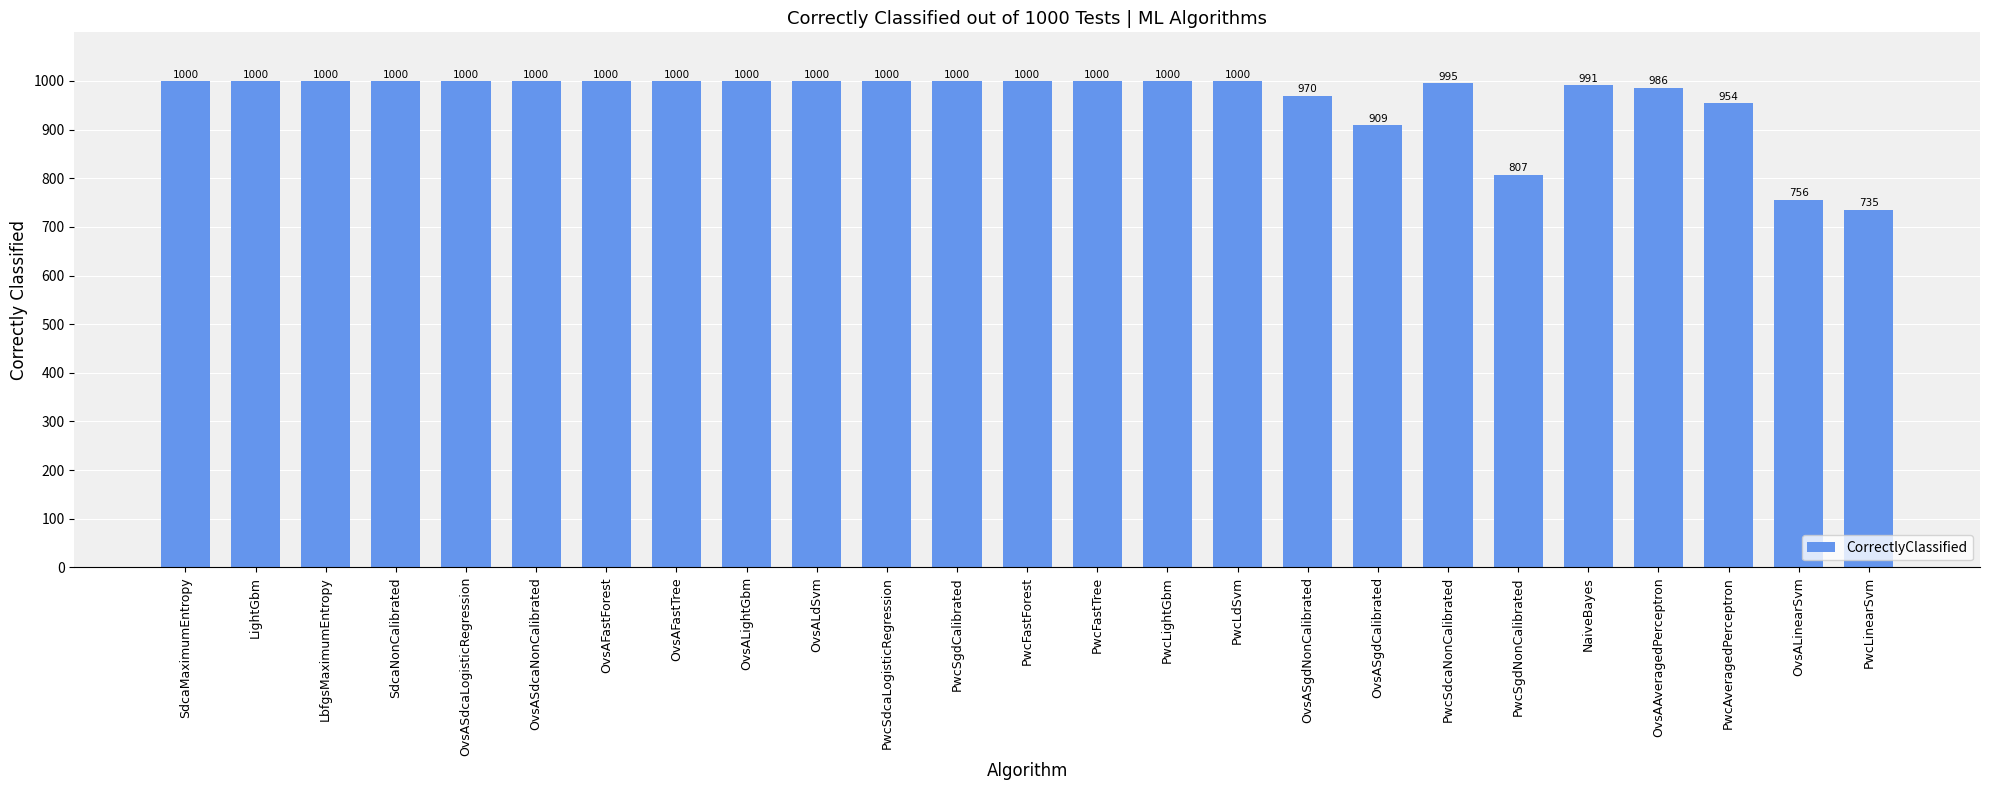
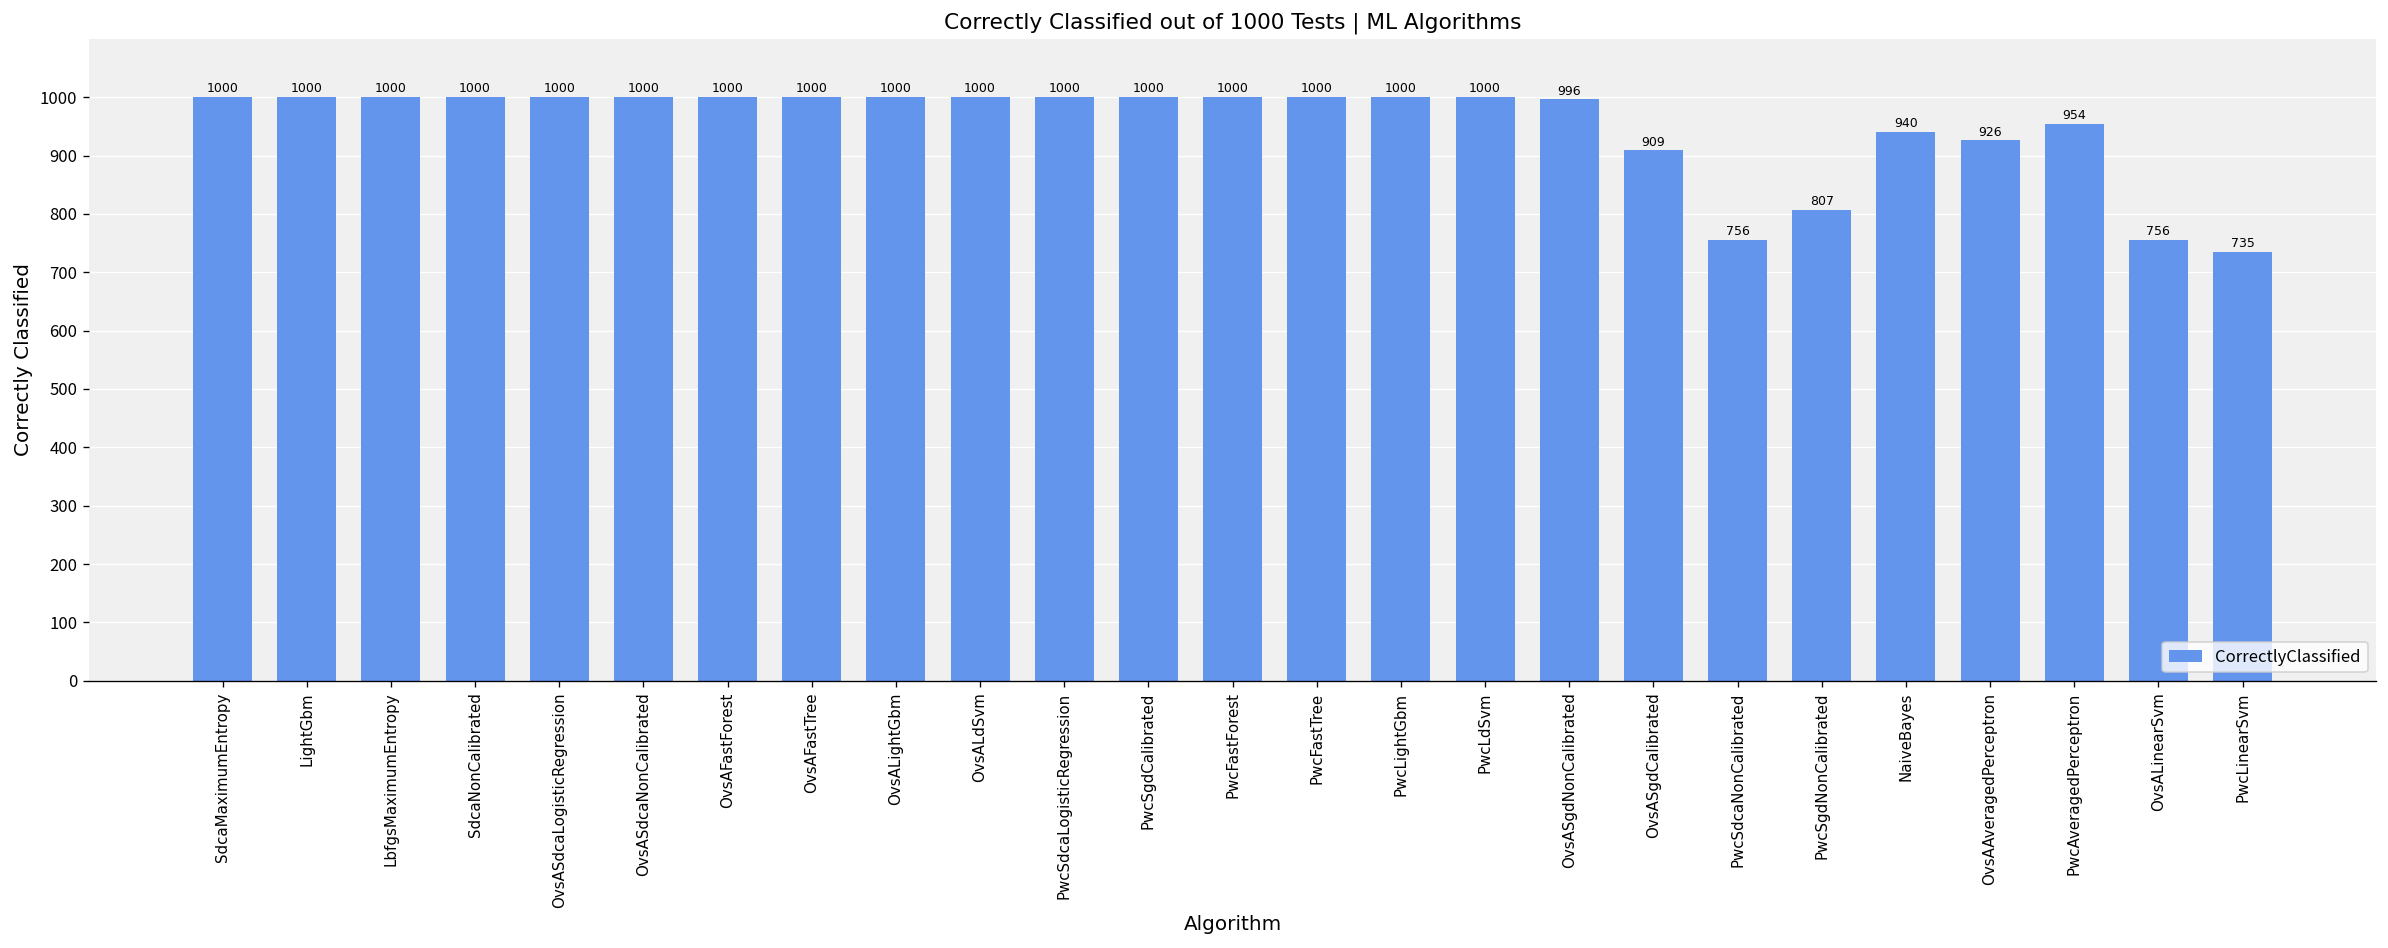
  {
    "SdcaMaximumEntropy": 1000,
    "LightGbm": 1000,
    "LbfgsMaximumEntropy": 1000,
    "SdcaNonCalibrated": 1000,
    "OvsASdcaLogisticRegression": 1000,
    "OvsASdcaNonCalibrated": 1000,
    "OvsAFastForest": 1000,
    "OvsAFastTree": 1000,
    "OvsALightGbm": 1000,
    "OvsALdSvm": 1000,
    "PwcSdcaLogisticRegression": 1000,
    "PwcSgdCalibrated": 1000,
    "PwcFastForest": 1000,
    "PwcFastTree": 1000,
    "PwcLightGbm": 1000,
    "PwcLdSvm": 1000,
-   "OvsASgdNonCalibrated": 970,
+   "OvsASgdNonCalibrated": 996,
    "OvsASgdCalibrated": 909,
-   "PwcSdcaNonCalibrated": 995,
+   "PwcSdcaNonCalibrated": 756,
    "PwcSgdNonCalibrated": 807,
-   "NaiveBayes": 991,
-   "OvsAAveragedPerceptron": 986,
+   "NaiveBayes": 940,
+   "OvsAAveragedPerceptron": 926,
    "PwcAveragedPerceptron": 954,
    "OvsALinearSvm": 756,
    "PwcLinearSvm": 735
  }
